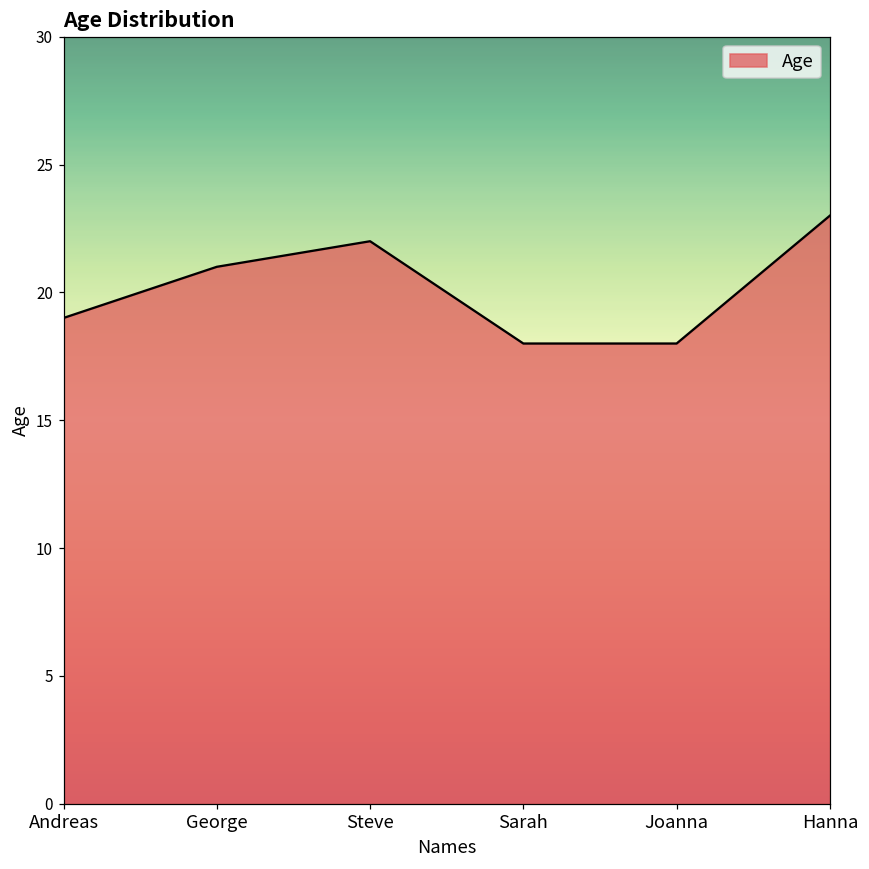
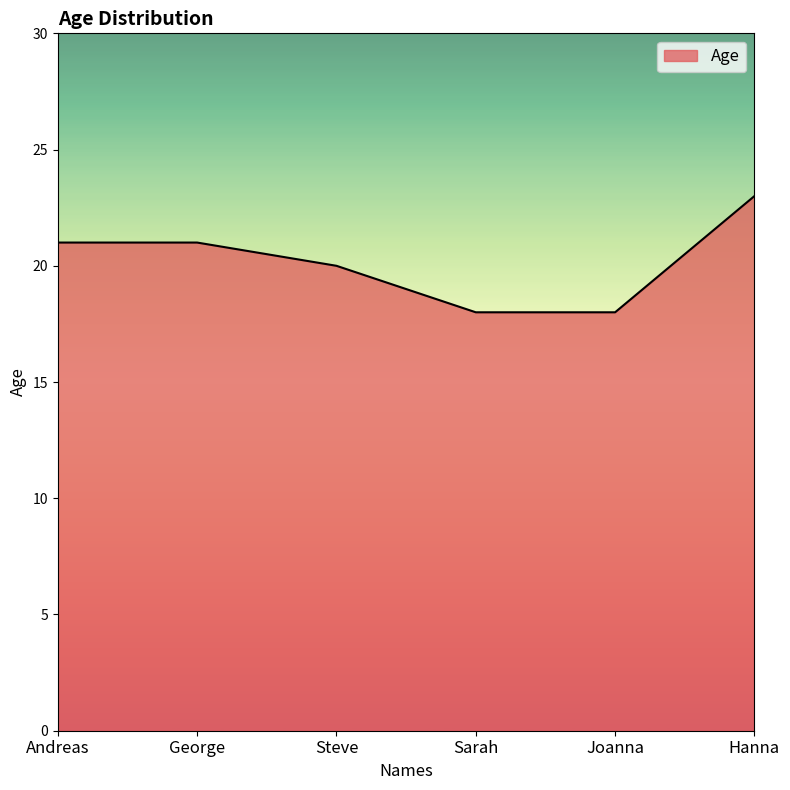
  {
-   "Andreas": 19,
+   "Andreas": 21,
    "George": 21,
-   "Steve": 22,
+   "Steve": 20,
    "Sarah": 18,
    "Joanna": 18,
    "Hanna": 23
  }
